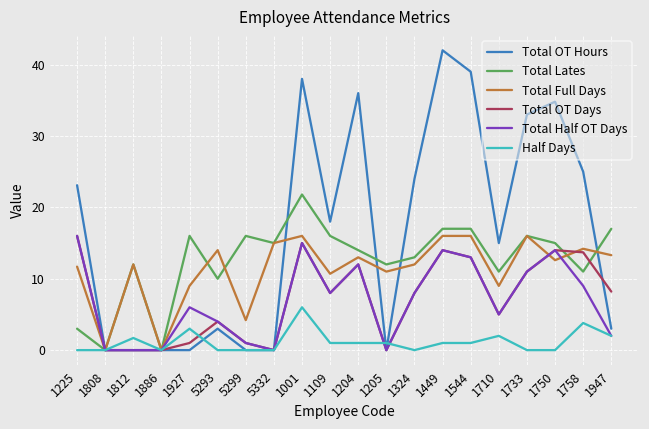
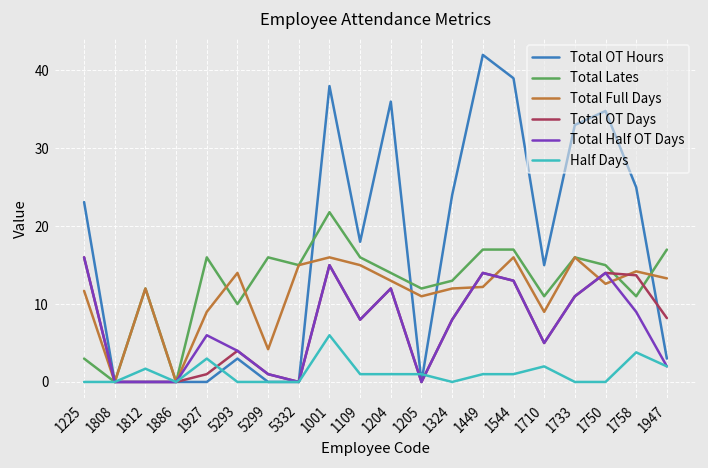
  {
    "Total OT Hours": {
      "1225": 23,
      "1927": 0,
      "5293": 3,
      "1001": 38,
      "1109": 18,
      "1204": 36,
      "1324": 24,
      "1449": 42,
      "1544": 39,
      "1710": 15,
      "1758": 25,
      "1947": 3
    },
    "Total Lates": {
      "1225": 3,
      "1927": 16,
      "5293": 10,
      "5299": 16,
      "1001": 22,
      "1109": 16,
      "1204": 14,
      "1205": 12,
      "1324": 13,
      "1449": 17,
      "1544": 17,
      "1710": 11,
      "1750": 15,
      "1758": 11,
      "1947": 17
    },
    "Total Full Days": {
      "1225": 12,
      "1927": 9,
      "5293": 14,
      "5299": 4,
      "1001": 16,
-     "1109": 11,
+     "1109": 15,
      "1204": 13,
      "1205": 11,
      "1324": 12,
-     "1449": 16,
+     "1449": 12,
      "1544": 16,
      "1710": 9,
      "1750": 13,
      "1758": 14,
      "1947": 13
    },
    "Total OT Days": {
      "1927": 1,
      "1758": 14,
      "1947": 8
    },
    "Total Half OT Days": {
      "1927": 6,
      "1758": 9
    },
    "Half Days": {
      "1225": 0,
      "1812": 2,
      "1927": 3,
      "5293": 0,
      "1001": 6,
      "1109": 1,
      "1204": 1,
      "1205": 1,
      "1324": 0,
      "1449": 1,
      "1544": 1,
      "1710": 2,
      "1733": 0,
      "1750": 0,
      "1758": 4
    }
  }
